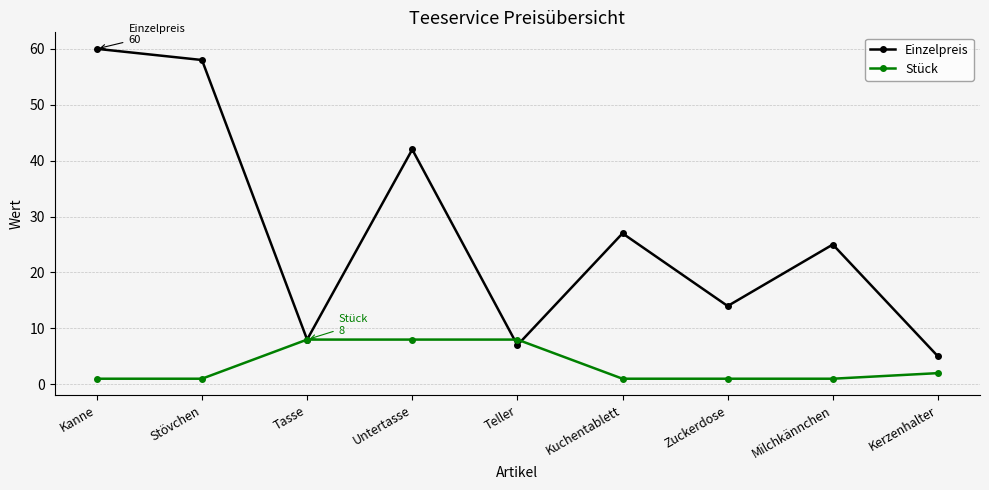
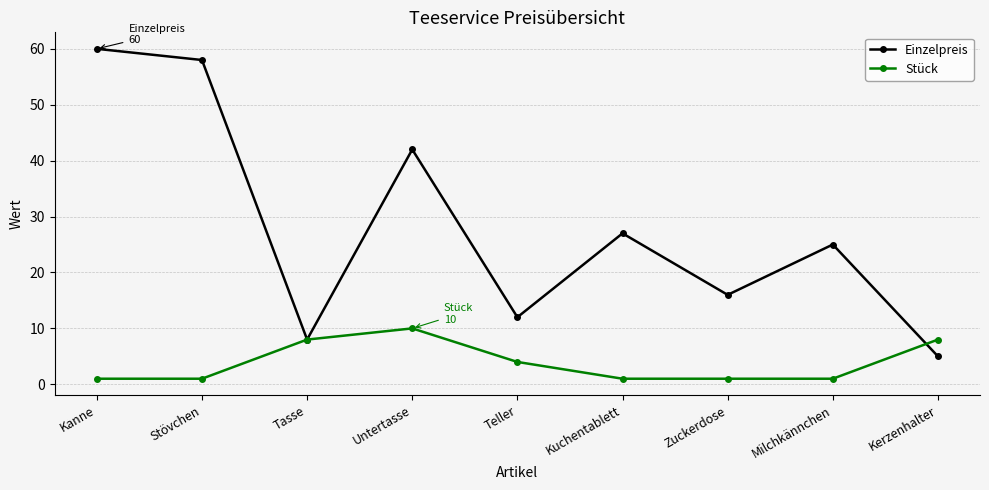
  {
    "Einzelpreis": {
      "Stövchen": 58,
      "Untertasse": 42,
-     "Teller": 7,
+     "Teller": 12,
      "Kuchentablett": 27,
-     "Zuckerdose": 14,
+     "Zuckerdose": 16,
      "Milchkännchen": 25,
      "Kerzenhalter": 5
    },
    "Stück": {
-     "Untertasse": 8,
-     "Teller": 8,
-     "Kerzenhalter": 2
+     "Untertasse": 10,
+     "Teller": 4,
+     "Kerzenhalter": 8
    }
  }
